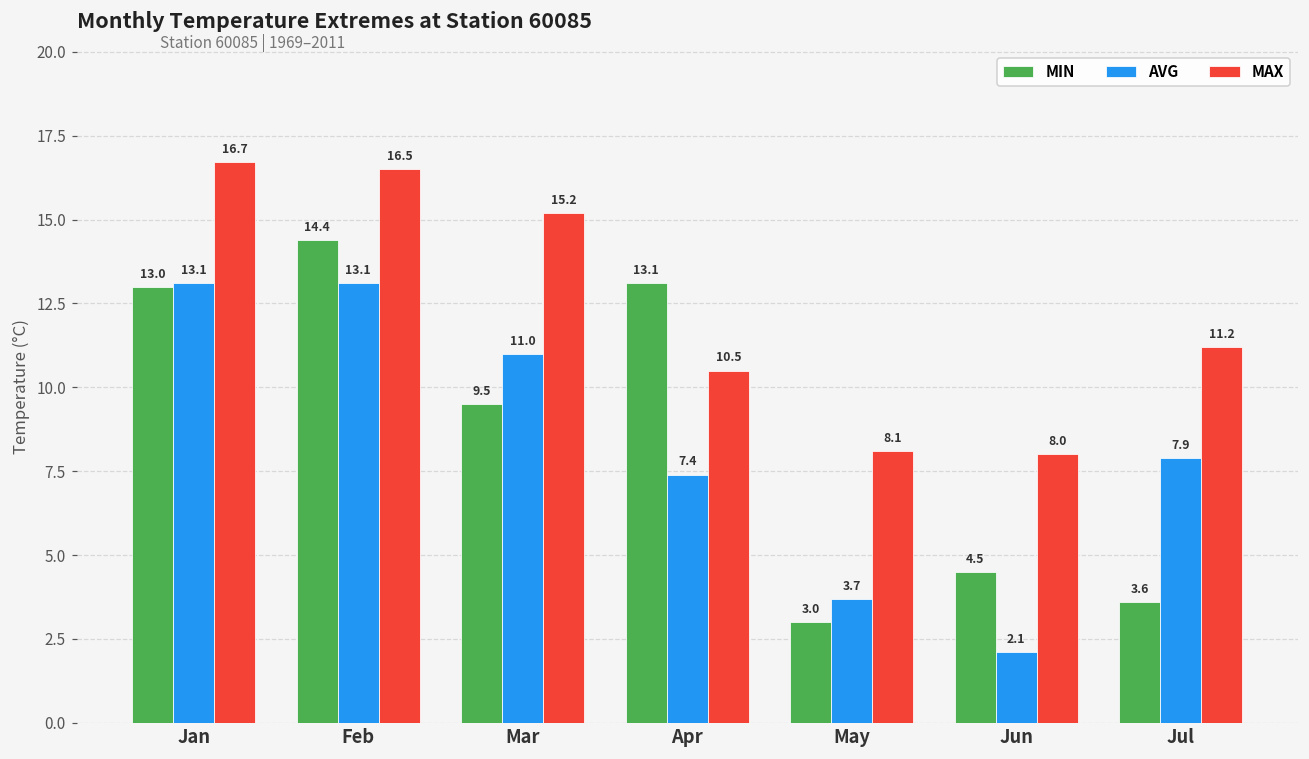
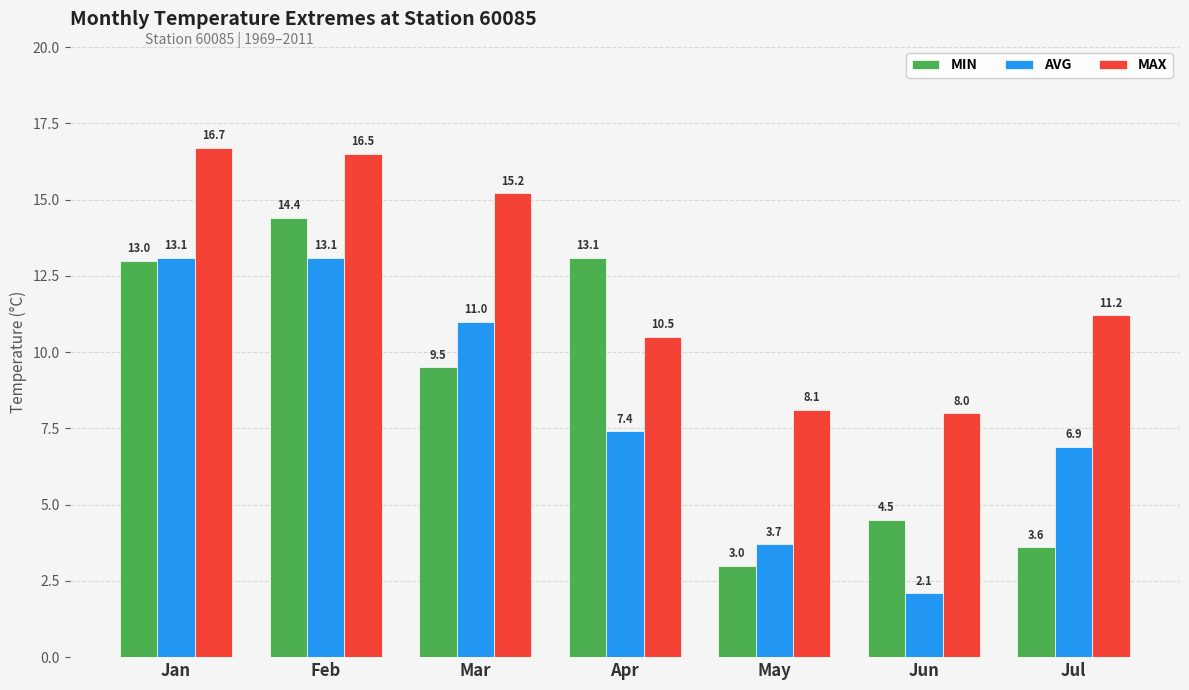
  {
    "MIN": {
      "Jan": 13.0,
      "Feb": 14.4,
      "Mar": 9.5,
      "Apr": 13.1,
      "May": 3.0,
      "Jun": 4.5,
      "Jul": 3.6
    },
    "AVG": {
      "Jan": 13.1,
      "Feb": 13.1,
      "Mar": 11.0,
      "Apr": 7.4,
      "May": 3.7,
      "Jun": 2.1,
-     "Jul": 7.9
+     "Jul": 6.9
    },
    "MAX": {
      "Jan": 16.7,
      "Feb": 16.5,
      "Mar": 15.2,
      "Apr": 10.5,
      "May": 8.1,
      "Jun": 8.0,
      "Jul": 11.2
    }
  }
